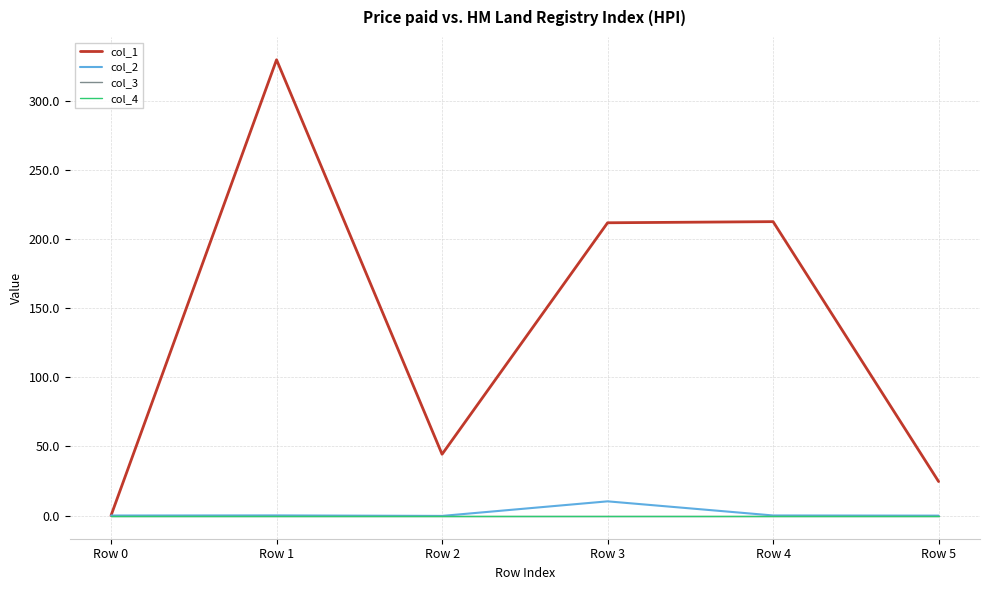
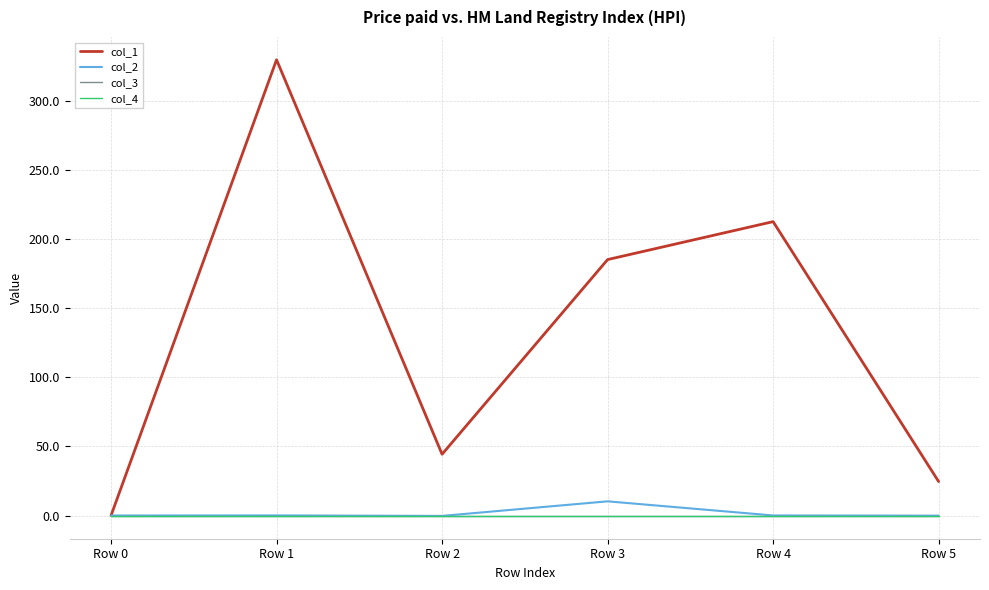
  {
    "col_1": {
      "Row 1": 330,
      "Row 2": 44,
-     "Row 3": 212,
+     "Row 3": 185,
      "Row 4": 213,
      "Row 5": 25
    },
    "col_2": {
      "Row 3": 10
    },
    "col_4": {
      "Row 3": 0
    }
  }
